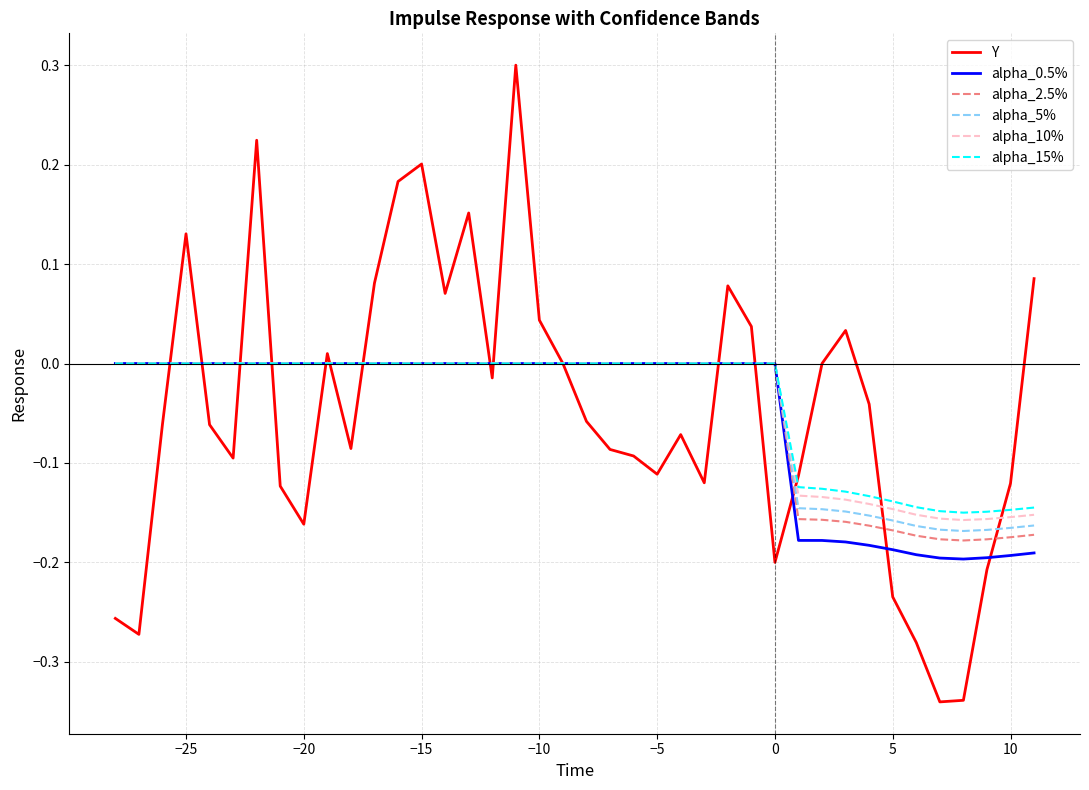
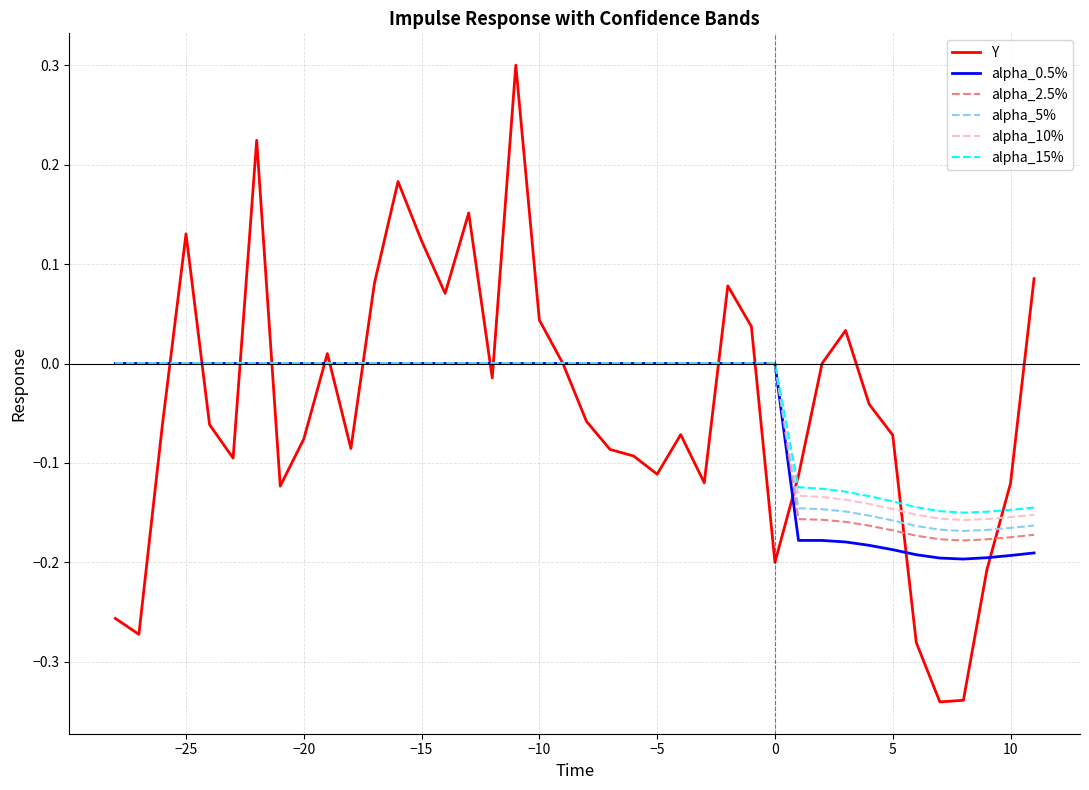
  {
    "Y": {
      "−25": 0.13,
-     "−20": -0.16,
-     "−15": 0.20,
+     "−20": -0.08,
+     "−15": 0.12,
      "−10": 0.04,
      "−5": -0.11,
      "0": -0.20,
-     "5": -0.23,
+     "5": -0.07,
      "10": -0.12
    },
    "alpha_0.5%": {
      "5": -0.19,
      "10": -0.19
    },
    "alpha_2.5%": {
      "5": -0.17,
      "10": -0.17
    },
    "alpha_5%": {
      "5": -0.16,
      "10": -0.17
    },
    "alpha_10%": {
      "5": -0.15,
      "10": -0.15
    },
    "alpha_15%": {
      "5": -0.14,
      "10": -0.15
    }
  }
